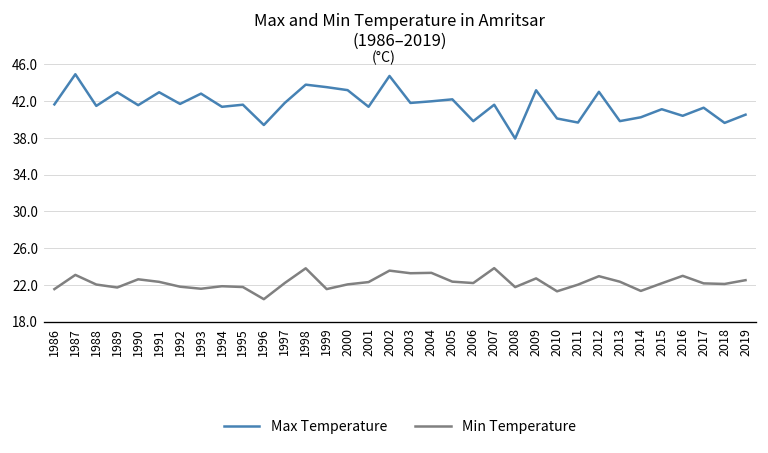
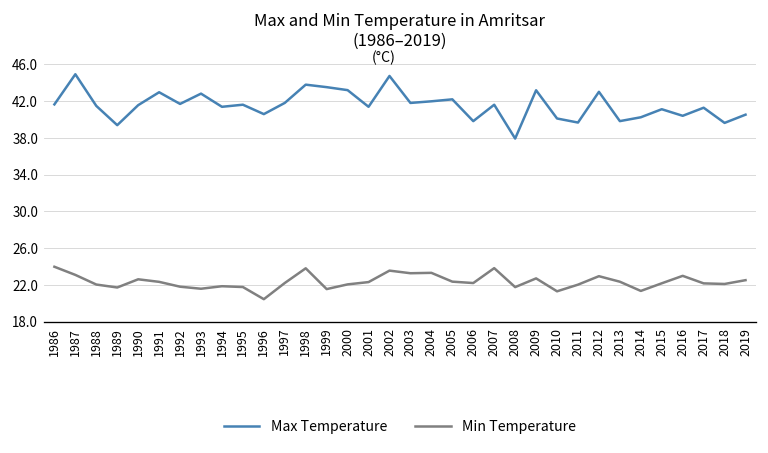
  {
    "Max Temperature": {
      "1986": 42,
      "1987": 45,
      "1988": 41,
-     "1989": 43,
+     "1989": 39,
      "1990": 42,
      "1991": 43,
      "1992": 42,
      "1993": 43,
      "1994": 41,
      "1995": 42,
-     "1996": 39,
+     "1996": 41,
      "1997": 42,
      "1998": 44,
      "1999": 44,
      "2000": 43,
      "2001": 41,
      "2002": 45,
      "2003": 42,
      "2004": 42,
      "2005": 42,
      "2006": 40,
      "2007": 42,
      "2008": 38,
      "2009": 43,
      "2010": 40,
      "2011": 40,
      "2012": 43,
      "2013": 40,
      "2014": 40,
      "2015": 41,
      "2016": 40,
      "2017": 41,
      "2018": 40,
      "2019": 41
    },
    "Min Temperature": {
-     "1986": 22,
+     "1986": 24,
      "1987": 23,
      "1988": 22,
      "1989": 22,
      "1990": 23,
      "1991": 22,
      "1992": 22,
      "1993": 22,
      "1994": 22,
      "1995": 22,
      "1996": 20,
      "1997": 22,
      "1998": 24,
      "1999": 22,
      "2000": 22,
      "2001": 22,
      "2002": 24,
      "2003": 23,
      "2004": 23,
      "2005": 22,
      "2006": 22,
      "2007": 24,
      "2008": 22,
      "2009": 23,
      "2010": 21,
      "2011": 22,
      "2012": 23,
      "2013": 22,
      "2014": 21,
      "2015": 22,
      "2016": 23,
      "2017": 22,
      "2018": 22,
      "2019": 23
    }
  }
